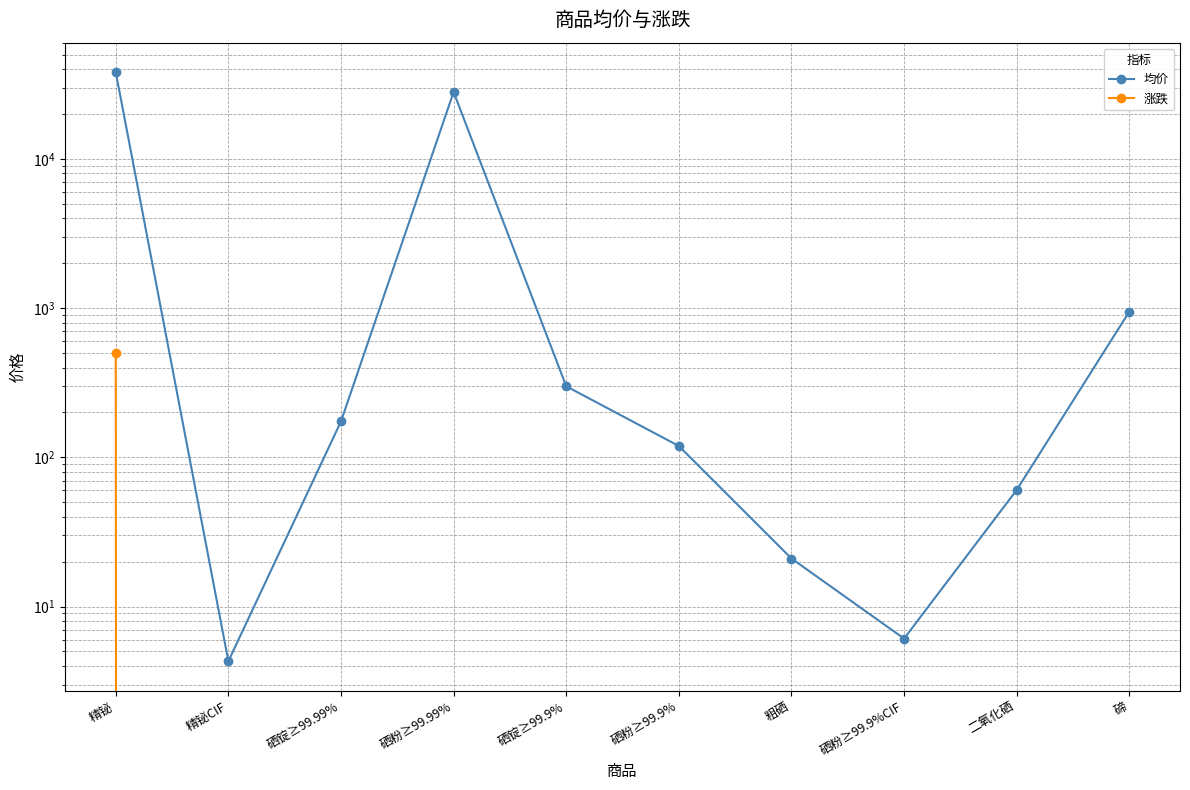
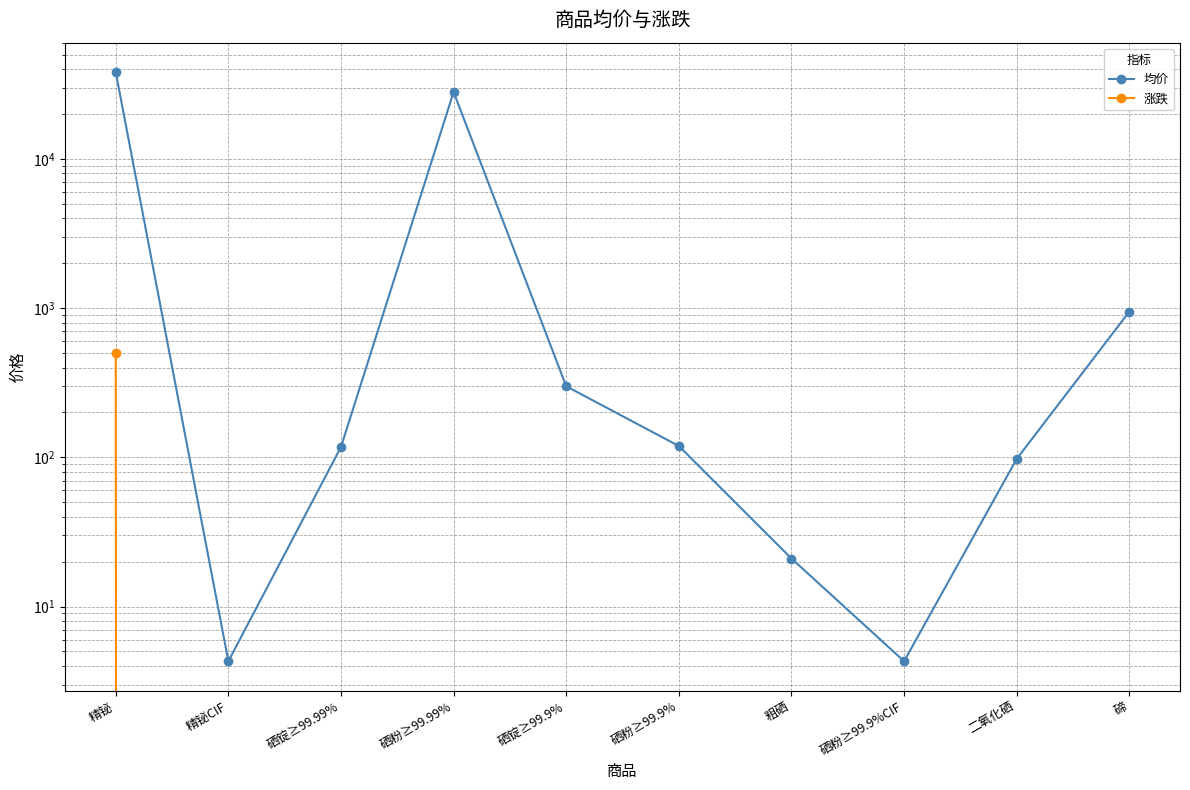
  {
    "均价": {
      "精铋": 38000,
      "精铋CIF": 4.3,
-     "硒锭≥99.99%": 170,
+     "硒锭≥99.99%": 120,
      "硒粉≥99.99%": 28000,
      "硒锭≥99.9%": 300,
      "硒粉≥99.9%": 120,
      "粗硒": 21,
-     "硒粉≥99.9%CIF": 6.1,
-     "二氧化硒": 61,
+     "硒粉≥99.9%CIF": 4.3,
+     "二氧化硒": 100,
      "碲": 900
    },
    "涨跌": {
      "精铋": 500
    }
  }
